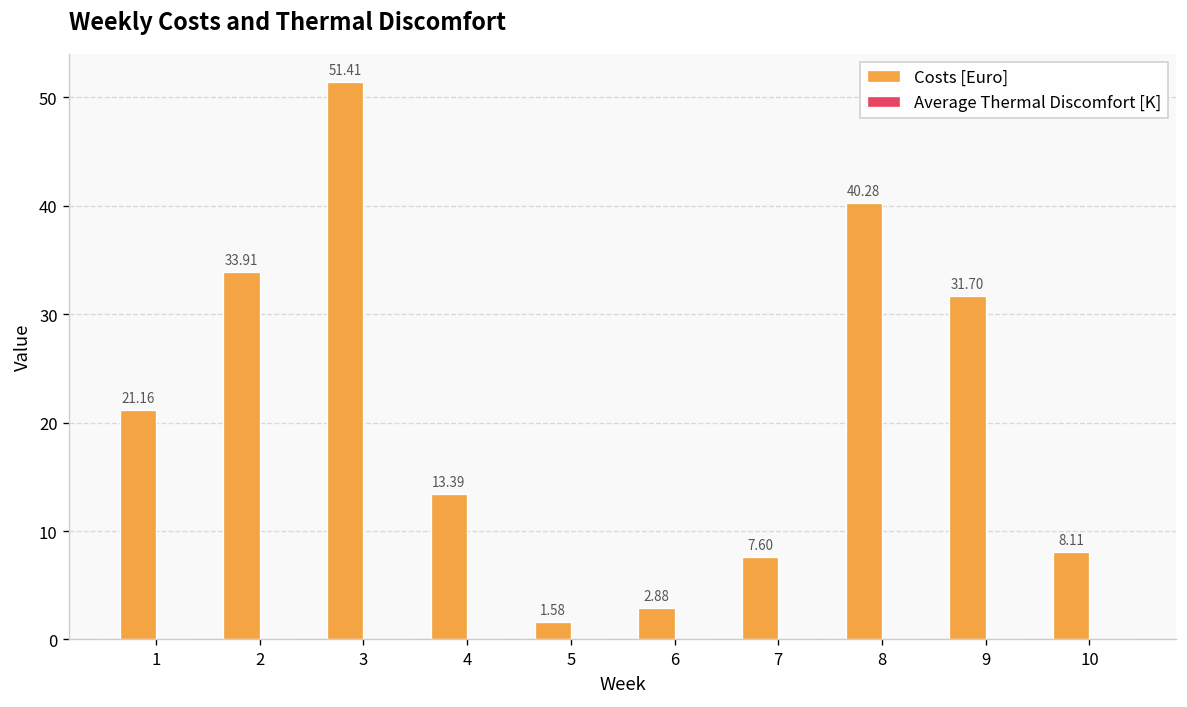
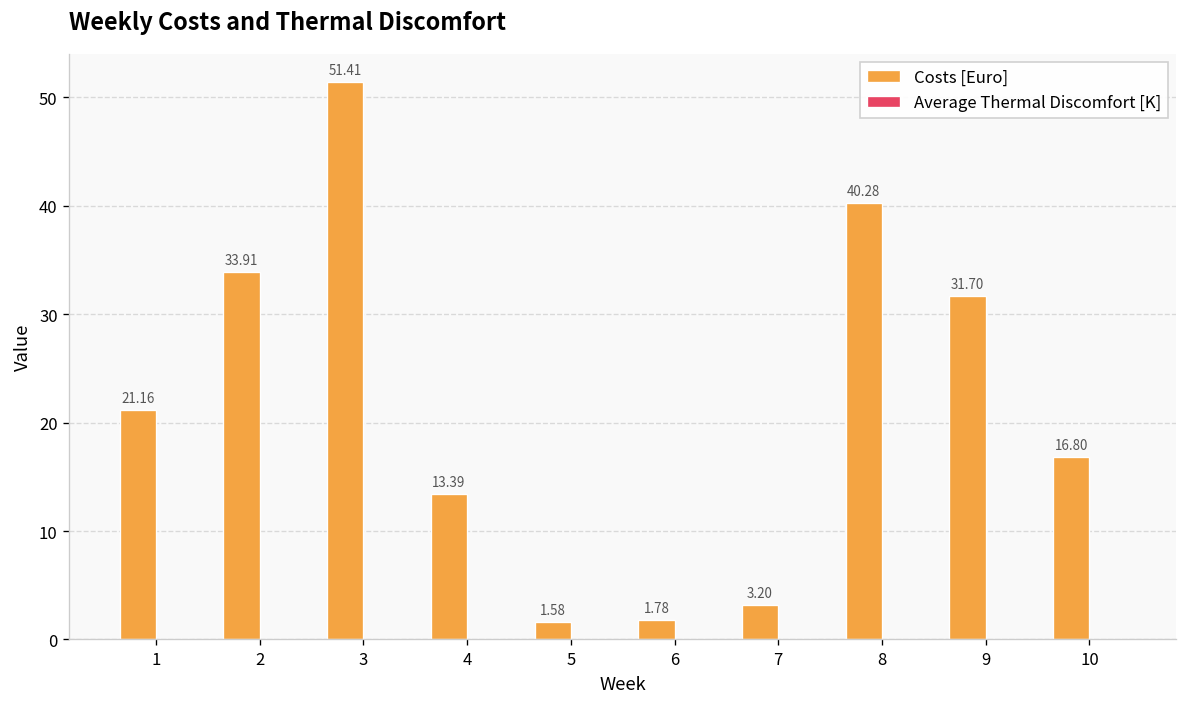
  {
    "Costs [Euro]": {
      "1": 21.16,
      "2": 33.91,
      "3": 51.41,
      "4": 13.39,
      "5": 1.58,
-     "6": 2.88,
-     "7": 7.60,
+     "6": 1.78,
+     "7": 3.20,
      "8": 40.28,
      "9": 31.70,
-     "10": 8.11
+     "10": 16.80
    },
    "Average Thermal Discomfort [K]": {
      "1": 0,
      "2": 0,
      "3": 0,
      "4": 0,
      "5": 0,
      "6": 0,
      "7": 0,
      "8": 0,
      "9": 0,
      "10": 0
    }
  }
